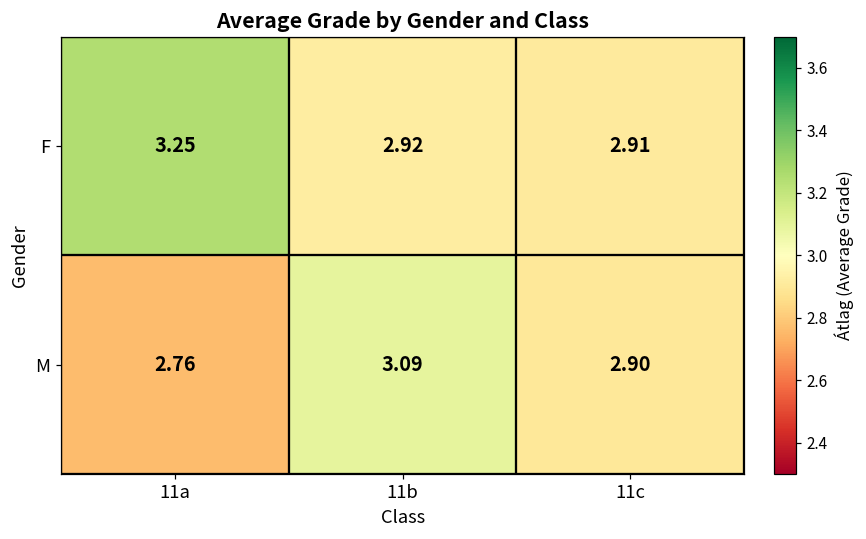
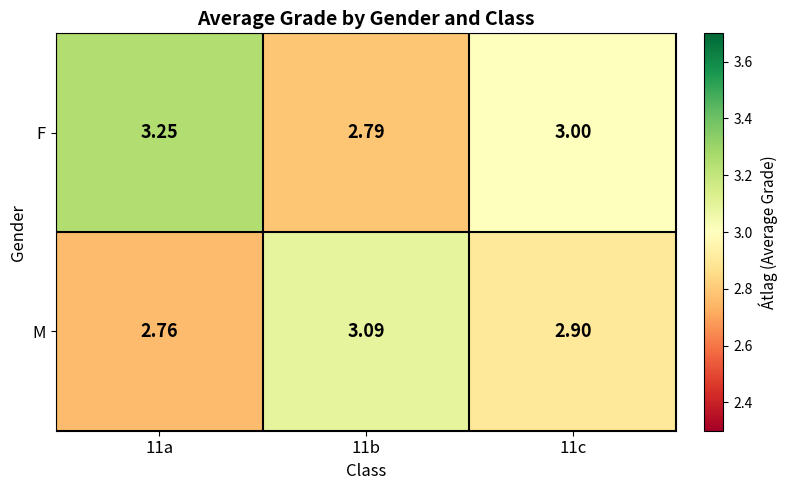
  {
    "F": {
      "11a": 3.25,
-     "11b": 2.92,
-     "11c": 2.91
+     "11b": 2.79,
+     "11c": 3.00
    },
    "M": {
      "11a": 2.76,
      "11b": 3.09,
      "11c": 2.90
    }
  }
